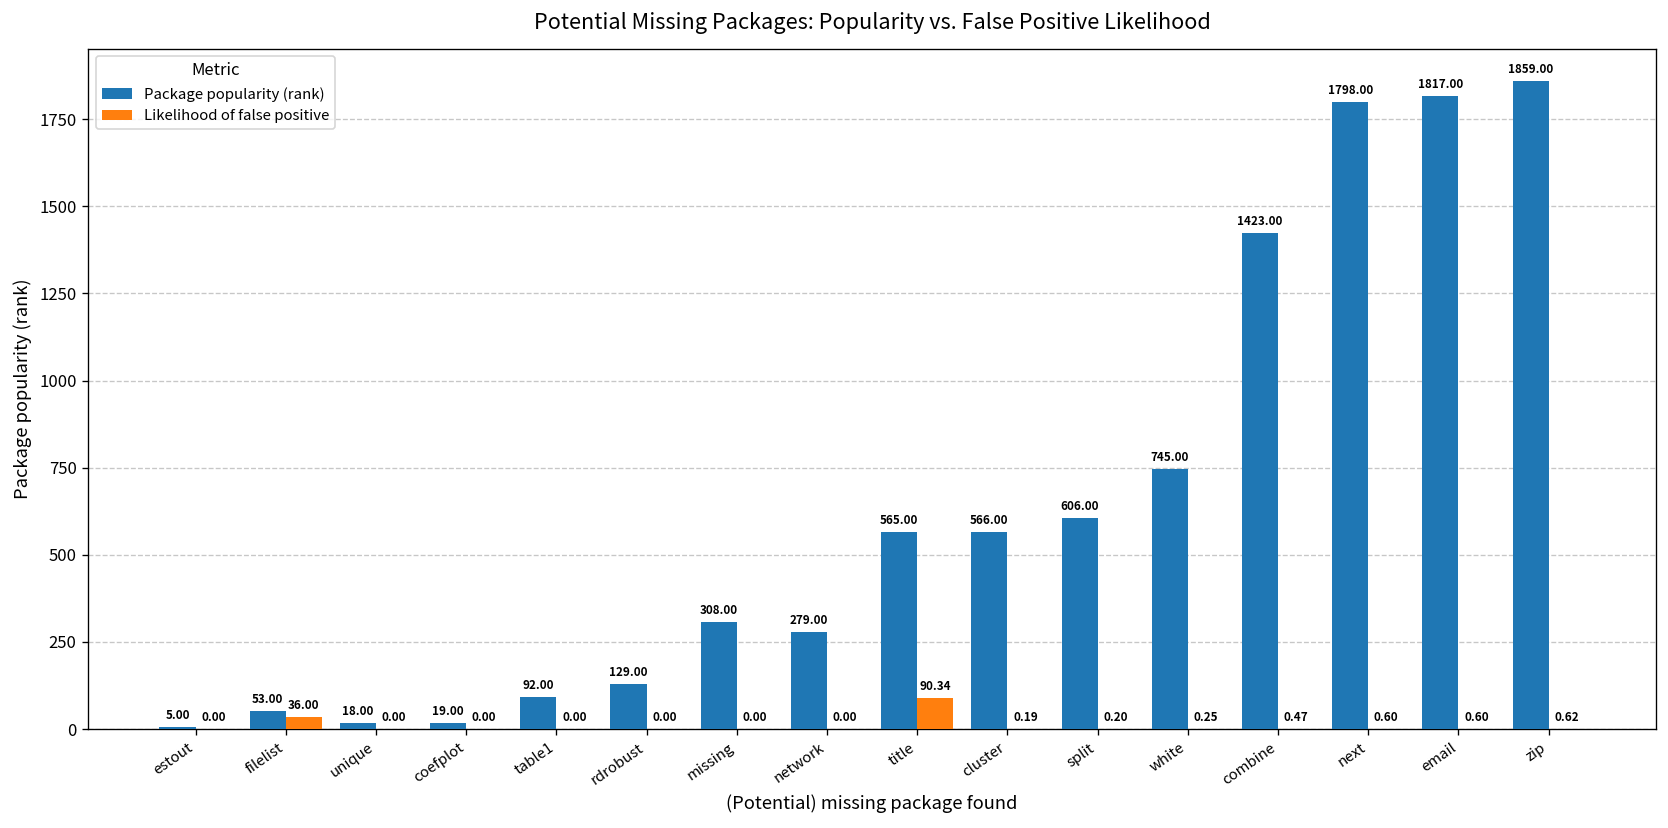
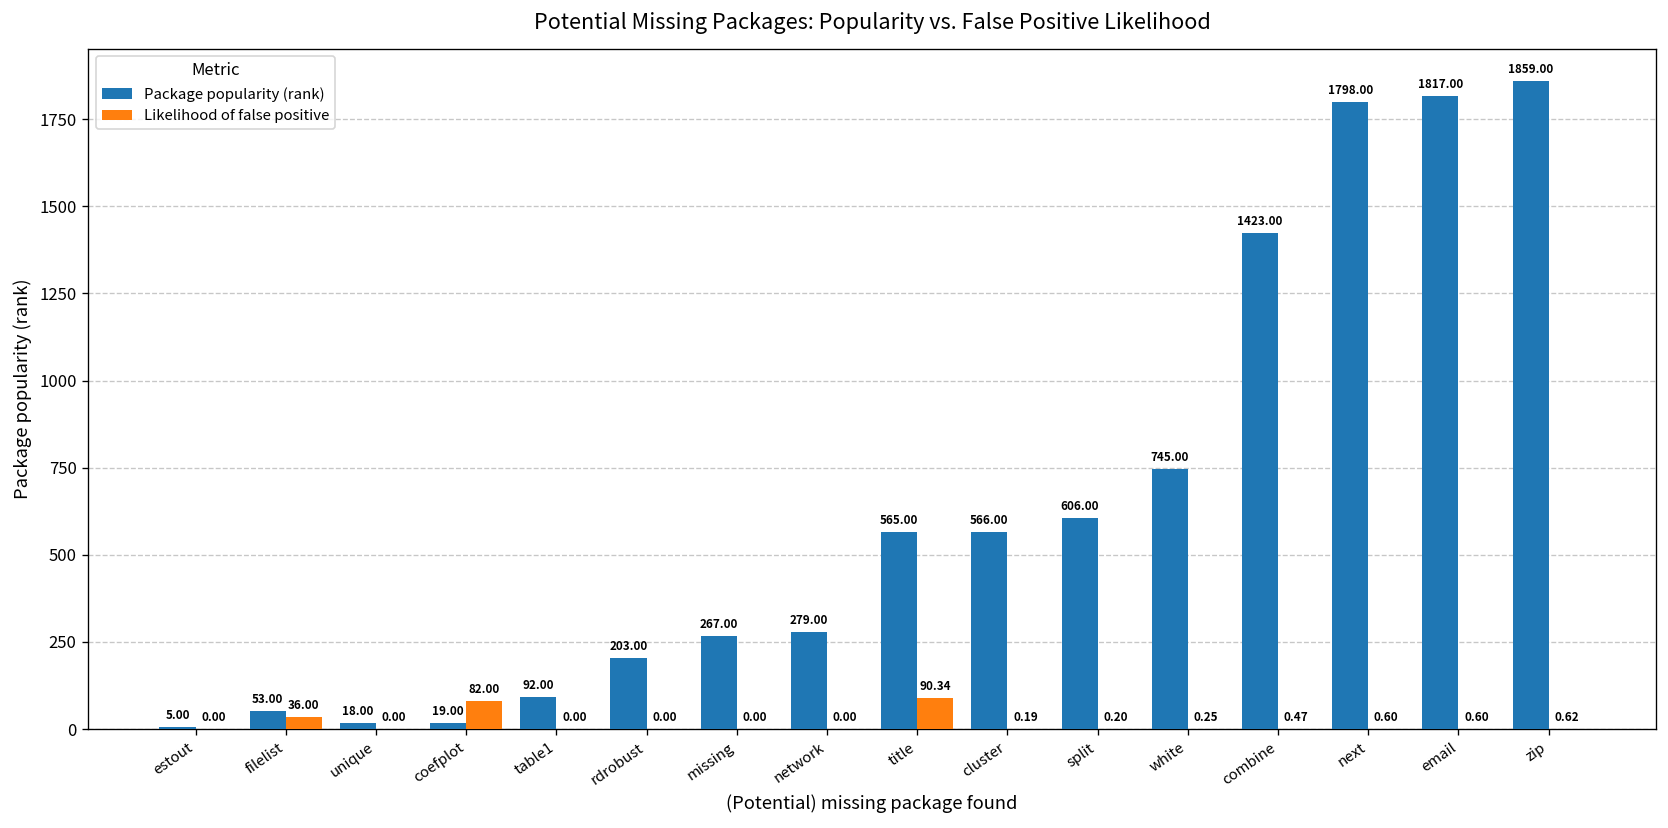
  {
    "Package popularity (rank)": {
      "estout": 5.00,
      "filelist": 53.00,
      "unique": 18.00,
      "coefplot": 19.00,
      "table1": 92.00,
-     "rdrobust": 129.00,
-     "missing": 308.00,
+     "rdrobust": 203.00,
+     "missing": 267.00,
      "network": 279.00,
      "title": 565.00,
      "cluster": 566.00,
      "split": 606.00,
      "white": 745.00,
      "combine": 1423.00,
      "next": 1798.00,
      "email": 1817.00,
      "zip": 1859.00
    },
    "Likelihood of false positive": {
      "estout": 0.00,
      "filelist": 36.00,
      "unique": 0.00,
-     "coefplot": 0.00,
+     "coefplot": 82.00,
      "table1": 0.00,
      "rdrobust": 0.00,
      "missing": 0.00,
      "network": 0.00,
      "title": 90.34,
      "cluster": 0.19,
      "split": 0.20,
      "white": 0.25,
      "combine": 0.47,
      "next": 0.60,
      "email": 0.60,
      "zip": 0.62
    }
  }
